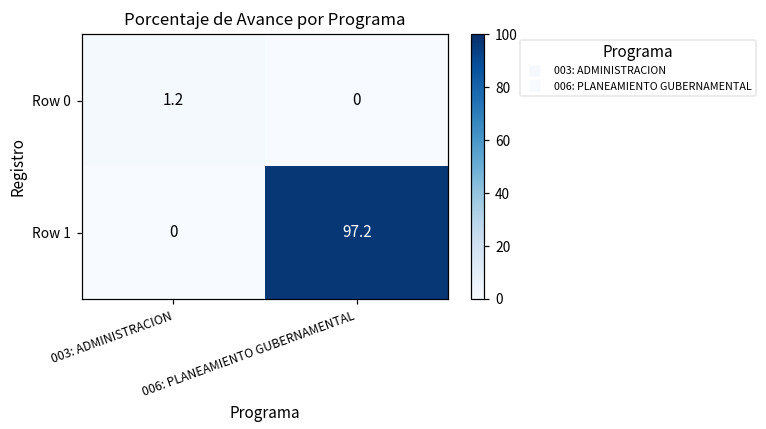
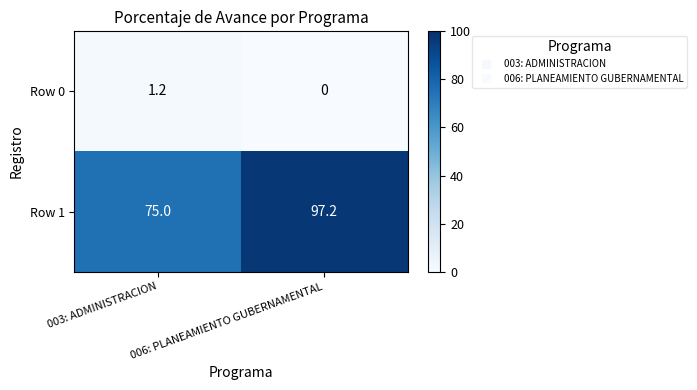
  {
    "Row 0": {
      "003: ADMINISTRACION": 1.2,
      "006: PLANEAMIENTO GUBERNAMENTAL": 0
    },
    "Row 1": {
-     "003: ADMINISTRACION": 0,
+     "003: ADMINISTRACION": 75.0,
      "006: PLANEAMIENTO GUBERNAMENTAL": 97.2
    }
  }
